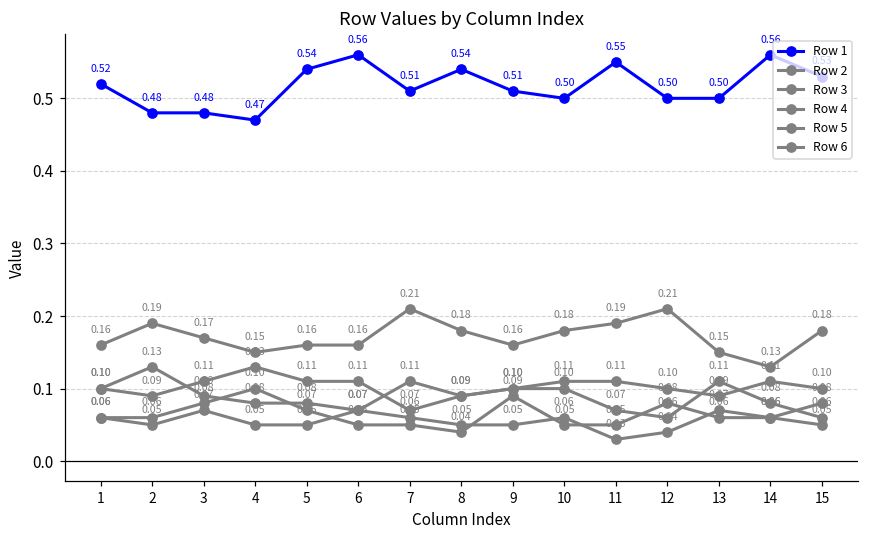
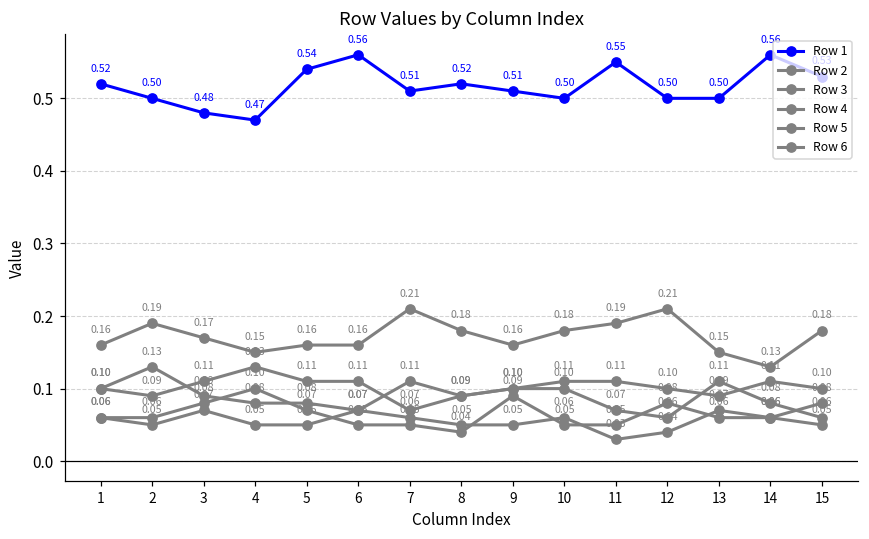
  {
    "Row 1": {
      "1": 0.52,
-     "2": 0.48,
+     "2": 0.50,
      "3": 0.48,
      "4": 0.47,
      "5": 0.54,
      "6": 0.56,
      "7": 0.51,
-     "8": 0.54,
+     "8": 0.52,
      "9": 0.51,
      "10": 0.50,
      "11": 0.55,
      "12": 0.50,
      "13": 0.50
    }
  }
